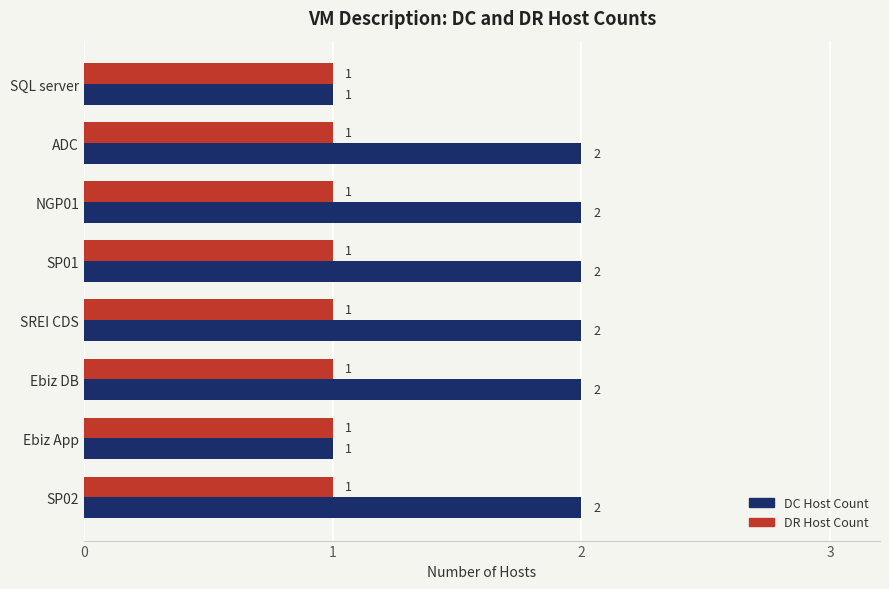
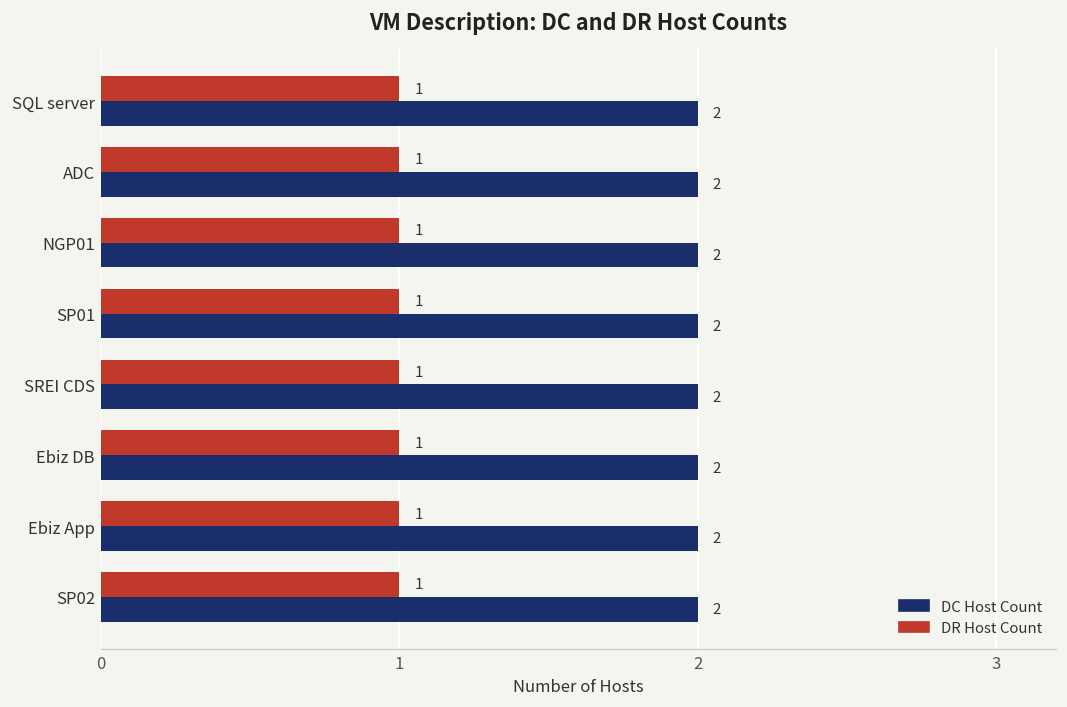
  {
    "DC Host Count": {
-     "SQL server": 1,
+     "SQL server": 2,
      "ADC": 2,
      "NGP01": 2,
      "SP01": 2,
      "SREI CDS": 2,
      "Ebiz DB": 2,
-     "Ebiz App": 1,
+     "Ebiz App": 2,
      "SP02": 2
    },
    "DR Host Count": {
      "SQL server": 1,
      "ADC": 1,
      "NGP01": 1,
      "SP01": 1,
      "SREI CDS": 1,
      "Ebiz DB": 1,
      "Ebiz App": 1,
      "SP02": 1
    }
  }
